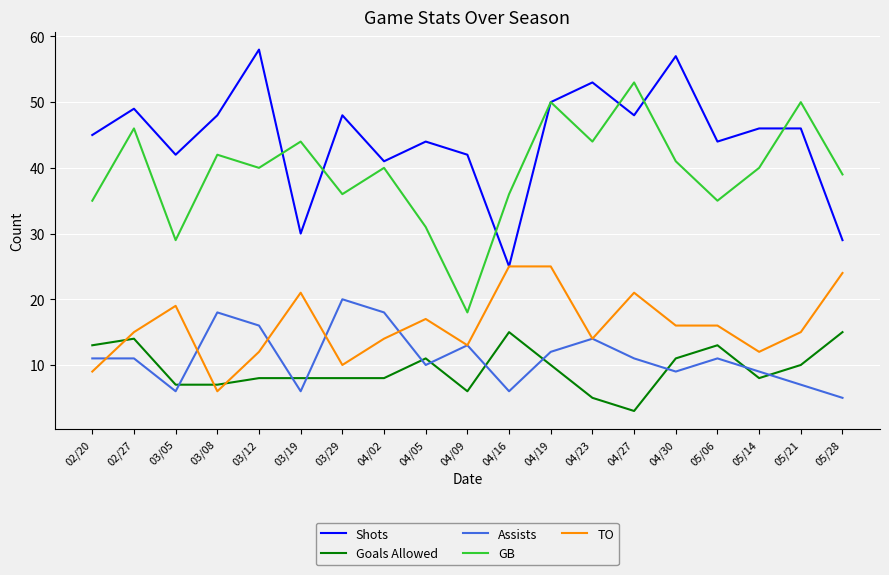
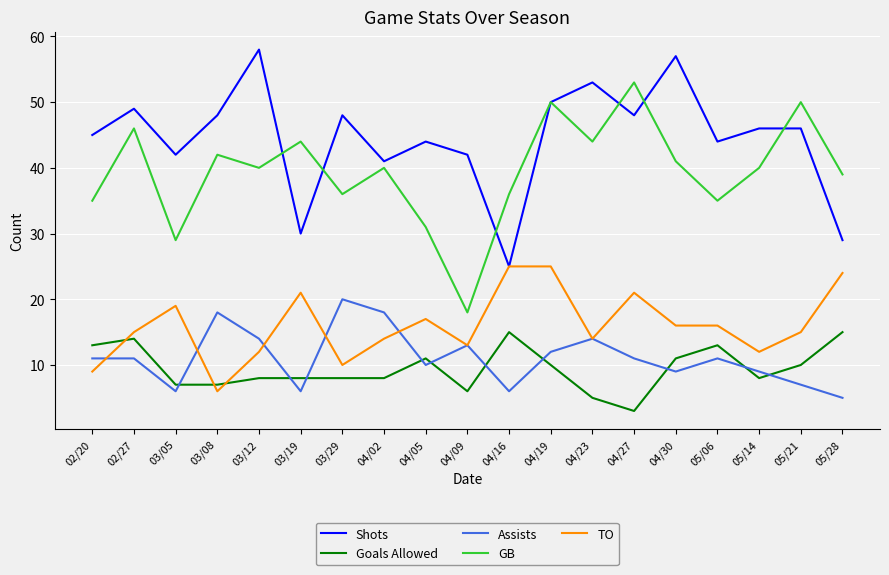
  {
    "Shots": {
      "02/20": 45,
      "02/27": 49,
      "03/05": 42,
      "03/08": 48,
      "03/12": 58,
      "03/19": 30,
      "03/29": 48,
      "04/02": 41,
      "04/05": 44,
      "04/09": 42,
      "04/23": 53,
      "04/27": 48,
      "04/30": 57,
      "05/06": 44,
      "05/14": 46,
      "05/21": 46,
      "05/28": 29
    },
    "Goals Allowed": {
      "02/20": 13,
      "02/27": 14,
      "03/05": 7,
      "03/08": 7,
      "03/12": 8,
      "03/19": 8,
      "03/29": 8,
      "04/02": 8,
      "04/05": 11,
      "04/09": 6,
      "04/16": 15,
      "04/19": 10,
      "04/23": 5,
      "04/27": 3,
      "04/30": 11,
      "05/06": 13,
      "05/14": 8,
      "05/21": 10,
      "05/28": 15
    },
    "Assists": {
      "02/20": 11,
      "02/27": 11,
      "03/05": 6,
      "03/08": 18,
-     "03/12": 16,
+     "03/12": 14,
      "03/19": 6,
      "03/29": 20,
      "04/02": 18,
      "04/05": 10,
      "04/16": 6,
      "04/19": 12,
      "04/27": 11,
      "04/30": 9,
      "05/06": 11,
      "05/14": 9,
      "05/21": 7,
      "05/28": 5
    },
    "GB": {
      "02/20": 35,
      "02/27": 46,
      "03/05": 29,
      "03/08": 42,
      "03/12": 40,
      "03/19": 44,
      "03/29": 36,
      "04/02": 40,
      "04/05": 31,
      "04/09": 18,
      "04/16": 36,
      "04/23": 44,
      "04/27": 53,
      "04/30": 41,
      "05/06": 35,
      "05/14": 40,
      "05/21": 50,
      "05/28": 39
    },
    "TO": {
      "02/20": 9,
      "02/27": 15,
      "03/05": 19,
      "03/08": 6,
      "03/12": 12,
      "03/19": 21,
      "03/29": 10,
      "04/02": 14,
      "04/05": 17,
      "04/19": 25,
      "04/27": 21,
      "04/30": 16,
      "05/06": 16,
      "05/14": 12,
      "05/21": 15,
      "05/28": 24
    }
  }
